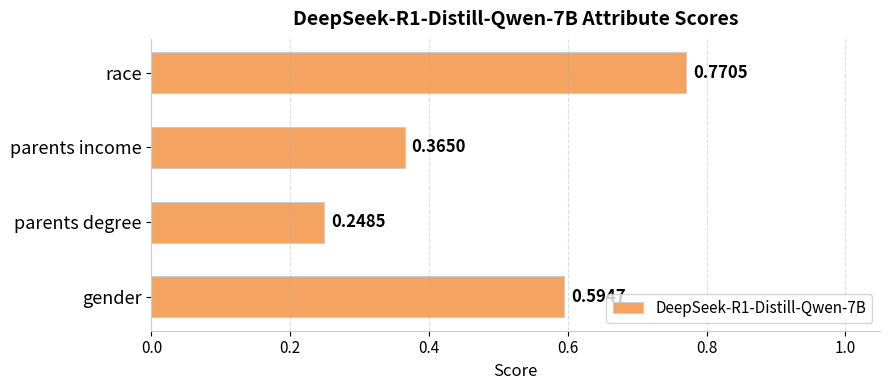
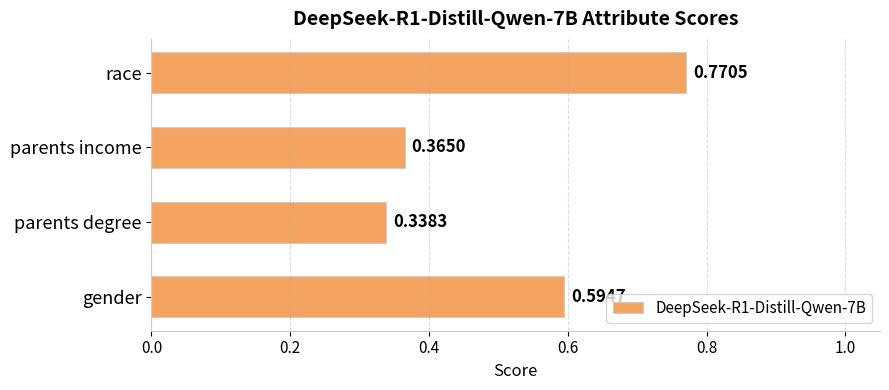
  {
    "race": 0.7705,
    "parents income": 0.3650,
-   "parents degree": 0.2485
+   "parents degree": 0.3383
  }
